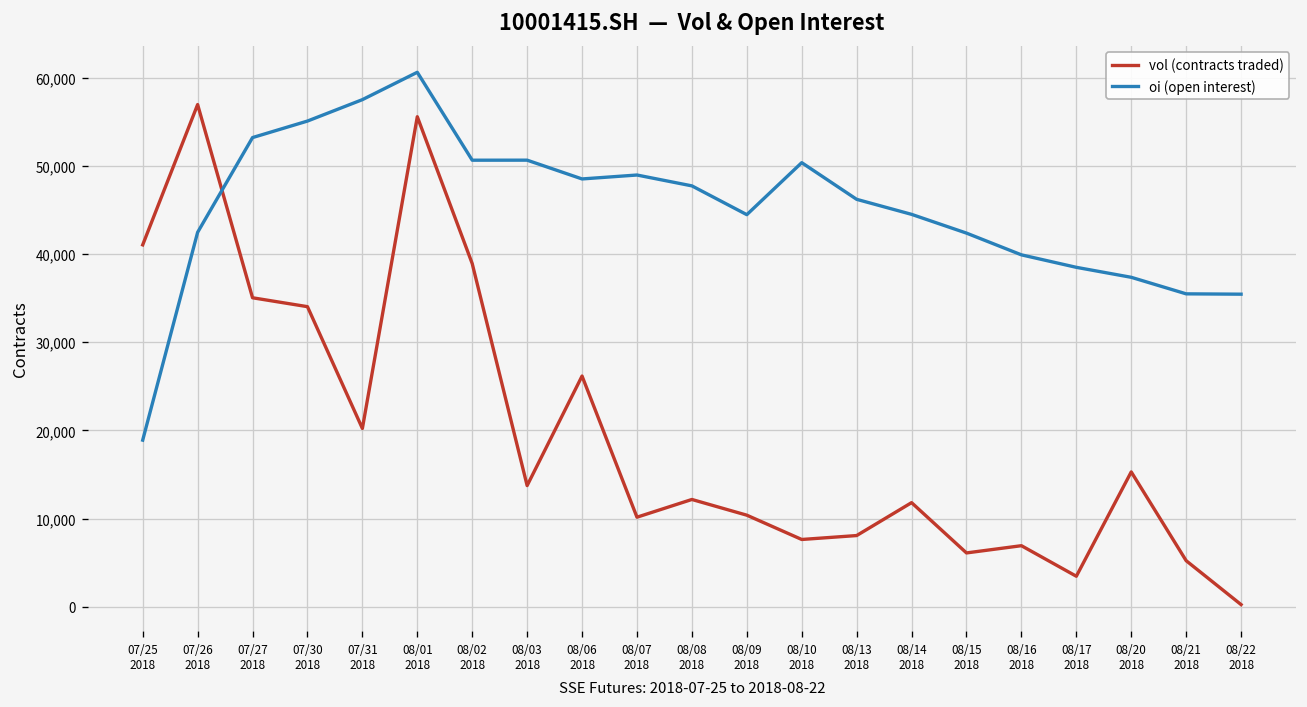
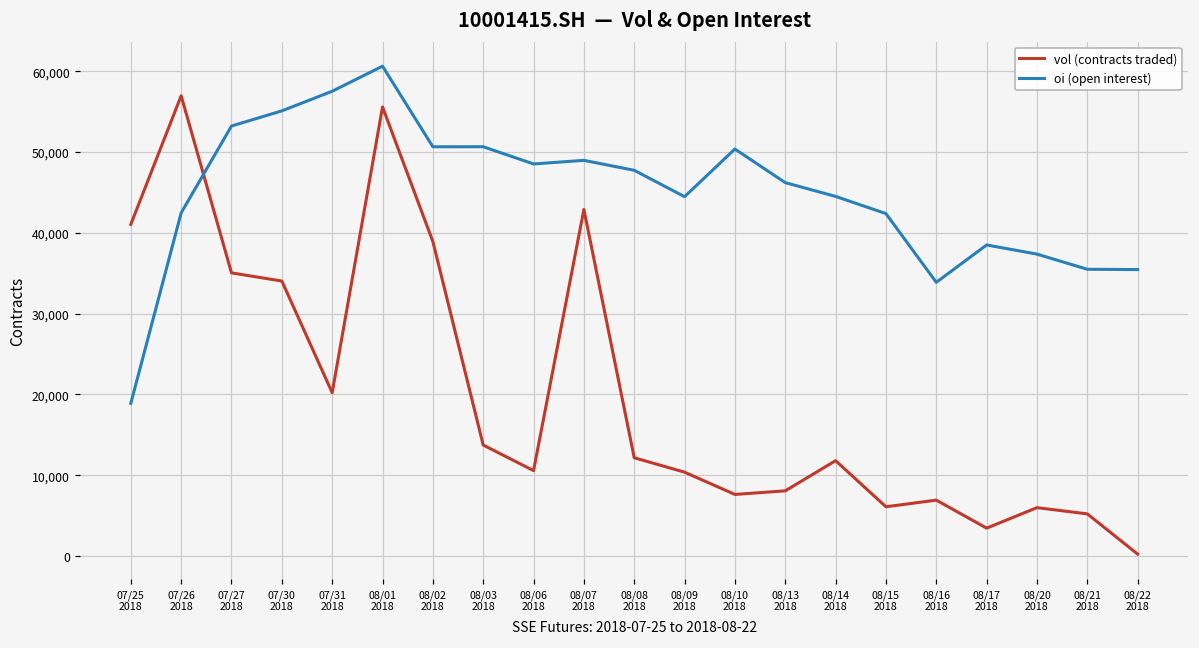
  {
    "vol (contracts traded)": {
      "07/25 2018": "41,000",
      "07/26 2018": "57,000",
      "07/27 2018": "35,000",
      "07/30 2018": "34,000",
      "07/31 2018": "20,000",
      "08/01 2018": "56,000",
      "08/02 2018": "39,000",
      "08/03 2018": "14,000",
-     "08/06 2018": "26,000",
-     "08/07 2018": "10,000",
+     "08/06 2018": "11,000",
+     "08/07 2018": "43,000",
      "08/08 2018": "12,000",
      "08/09 2018": "10,000",
      "08/10 2018": "8,000",
      "08/13 2018": "8,000",
      "08/14 2018": "12,000",
      "08/15 2018": "6,000",
      "08/16 2018": "7,000",
      "08/17 2018": "3,000",
-     "08/20 2018": "15,000",
+     "08/20 2018": "6,000",
      "08/21 2018": "5,000",
      "08/22 2018": "0"
    },
    "oi (open interest)": {
      "07/25 2018": "19,000",
      "07/26 2018": "42,000",
      "07/27 2018": "53,000",
      "07/30 2018": "55,000",
      "07/31 2018": "58,000",
      "08/01 2018": "61,000",
      "08/02 2018": "51,000",
      "08/03 2018": "51,000",
      "08/06 2018": "49,000",
      "08/07 2018": "49,000",
      "08/08 2018": "48,000",
      "08/09 2018": "44,000",
      "08/10 2018": "50,000",
      "08/13 2018": "46,000",
      "08/14 2018": "45,000",
      "08/15 2018": "42,000",
-     "08/16 2018": "40,000",
+     "08/16 2018": "34,000",
      "08/17 2018": "39,000",
      "08/20 2018": "37,000",
      "08/21 2018": "35,000",
      "08/22 2018": "35,000"
    }
  }
